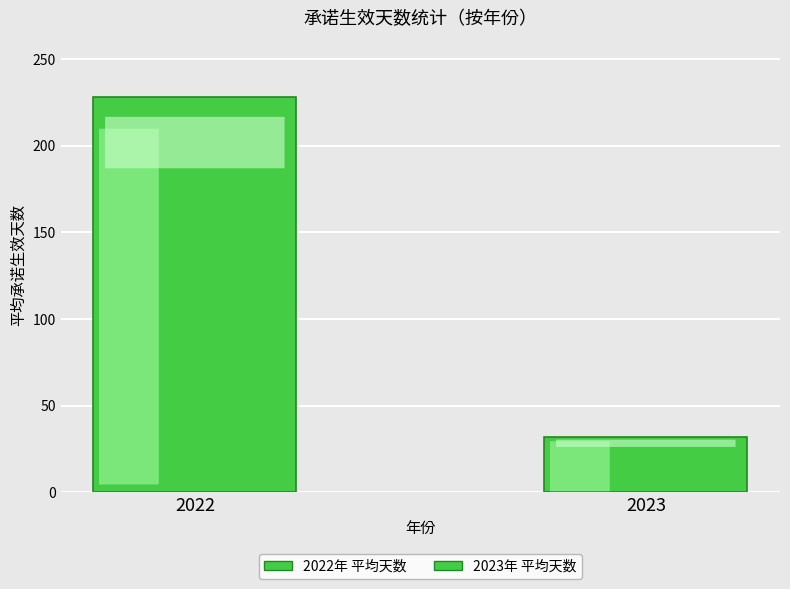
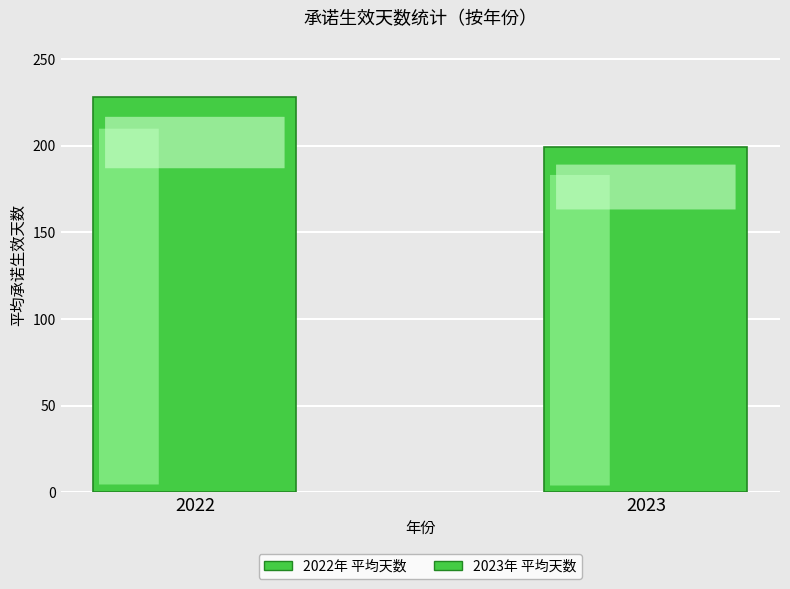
  {
    "2022": 228,
-   "2023": 32
+   "2023": 199
  }
